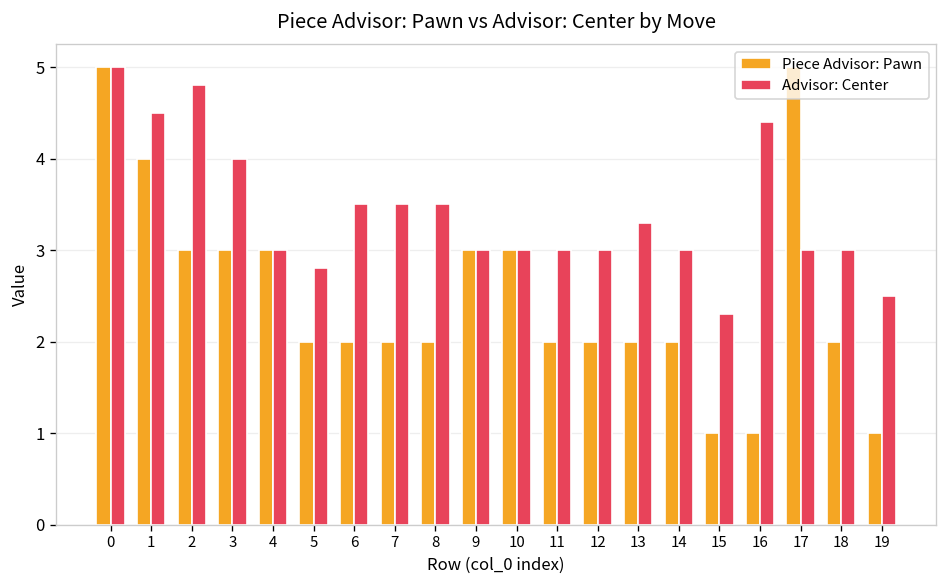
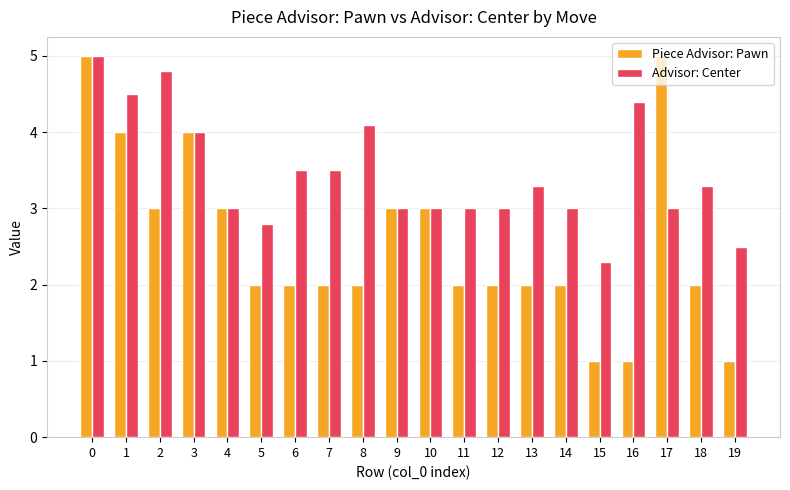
  {
    "Piece Advisor: Pawn": {
      "0": 5,
      "1": 4,
      "2": 3,
-     "3": 3,
+     "3": 4,
      "4": 3,
      "5": 2,
      "6": 2,
      "7": 2,
      "8": 2,
      "9": 3,
      "10": 3,
      "11": 2,
      "12": 2,
      "13": 2,
      "14": 2,
      "15": 1,
      "16": 1,
      "18": 2,
      "19": 1
    },
    "Advisor: Center": {
      "0": 5.0,
      "1": 4.5,
      "2": 4.8,
      "3": 4.0,
      "4": 3.0,
      "5": 2.8,
      "6": 3.5,
      "7": 3.5,
-     "8": 3.5,
+     "8": 4.1,
      "9": 3.0,
      "10": 3.0,
      "11": 3.0,
      "12": 3.0,
      "13": 3.3,
      "14": 3.0,
      "15": 2.3,
      "16": 4.4,
      "17": 3.0,
-     "18": 3.0,
+     "18": 3.3,
      "19": 2.5
    }
  }
